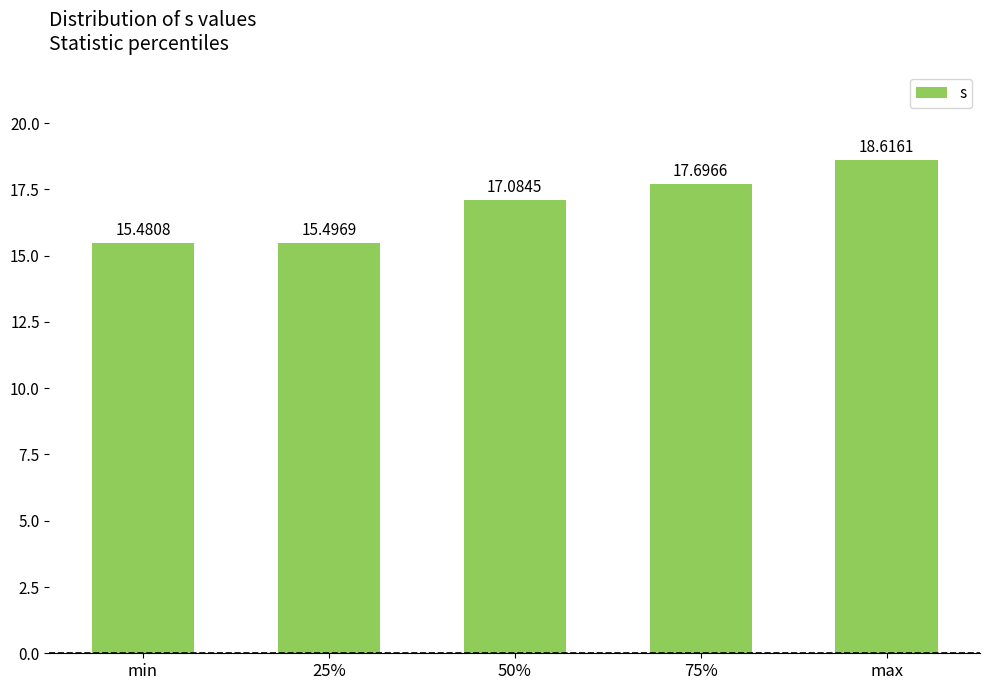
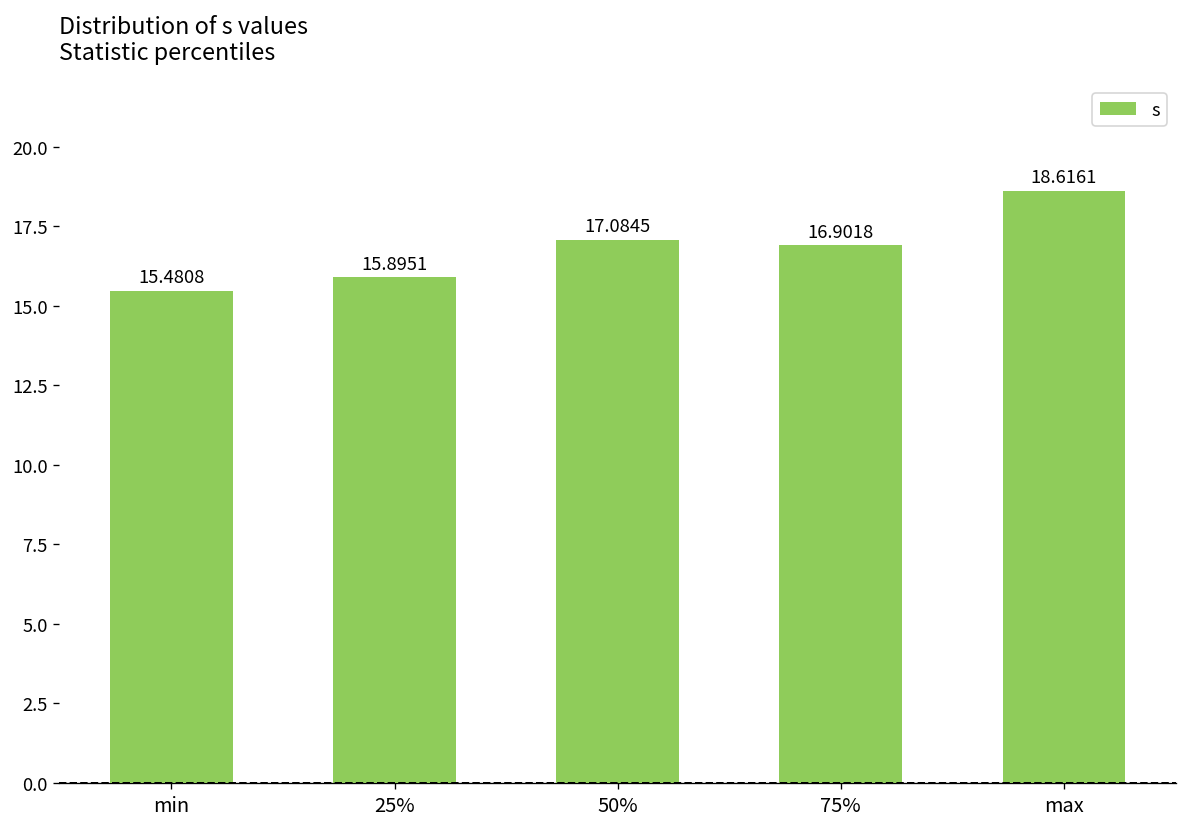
  {
    "min": 15.4808,
-   "25%": 15.4969,
+   "25%": 15.8951,
    "50%": 17.0845,
-   "75%": 17.6966,
+   "75%": 16.9018,
    "max": 18.6161
  }
